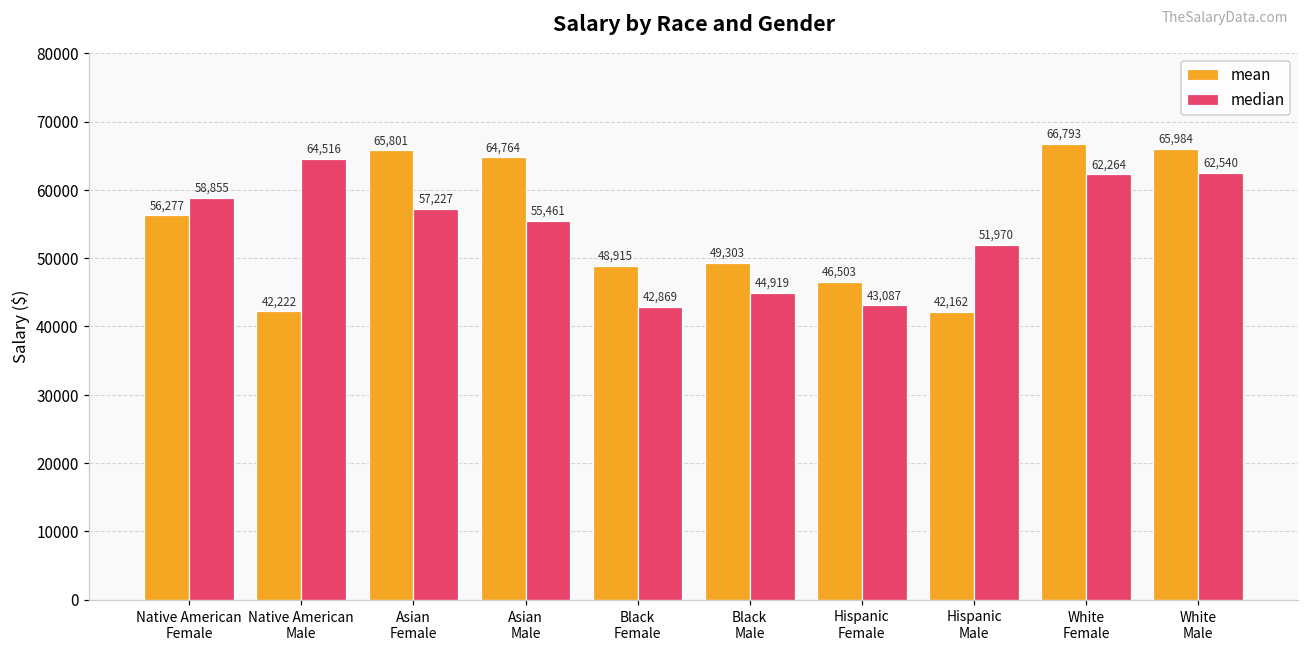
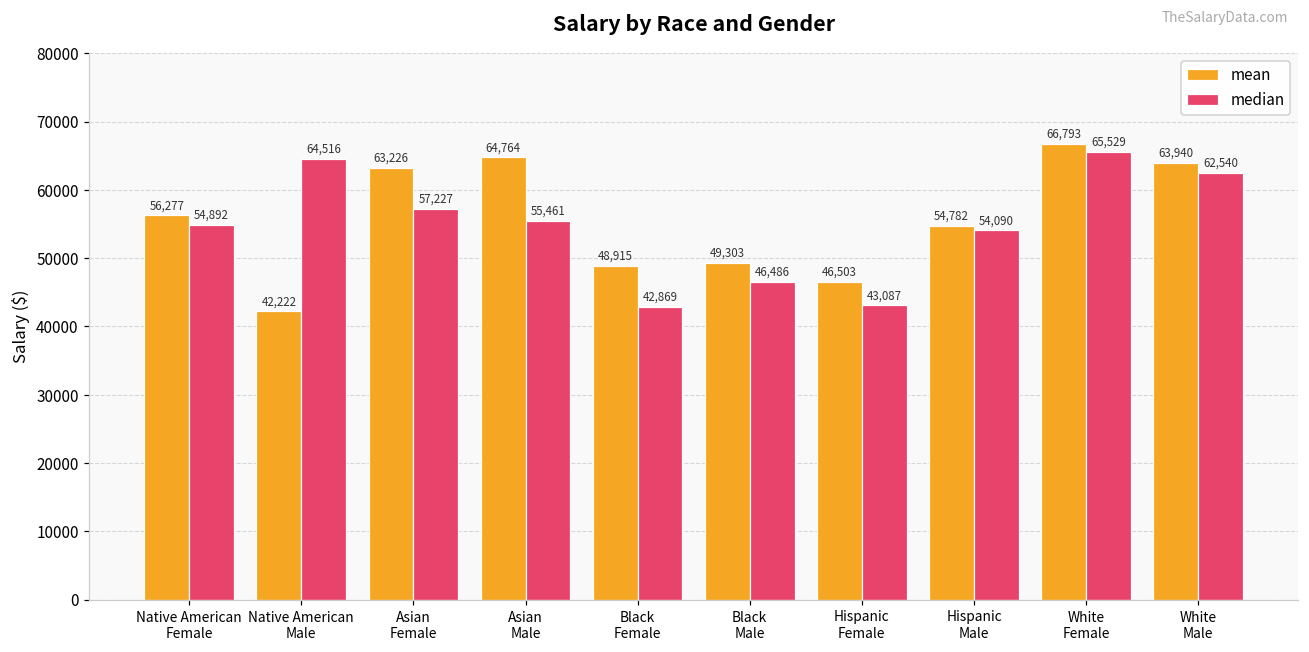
  {
    "mean": {
      "Native American Female": "56,277",
      "Native American Male": "42,222",
-     "Asian Female": "65,801",
+     "Asian Female": "63,226",
      "Asian Male": "64,764",
      "Black Female": "48,915",
      "Black Male": "49,303",
      "Hispanic Female": "46,503",
-     "Hispanic Male": "42,162",
+     "Hispanic Male": "54,782",
      "White Female": "66,793",
-     "White Male": "65,984"
+     "White Male": "63,940"
    },
    "median": {
-     "Native American Female": "58,855",
+     "Native American Female": "54,892",
      "Native American Male": "64,516",
      "Asian Female": "57,227",
      "Asian Male": "55,461",
      "Black Female": "42,869",
-     "Black Male": "44,919",
+     "Black Male": "46,486",
      "Hispanic Female": "43,087",
-     "Hispanic Male": "51,970",
-     "White Female": "62,264",
+     "Hispanic Male": "54,090",
+     "White Female": "65,529",
      "White Male": "62,540"
    }
  }
